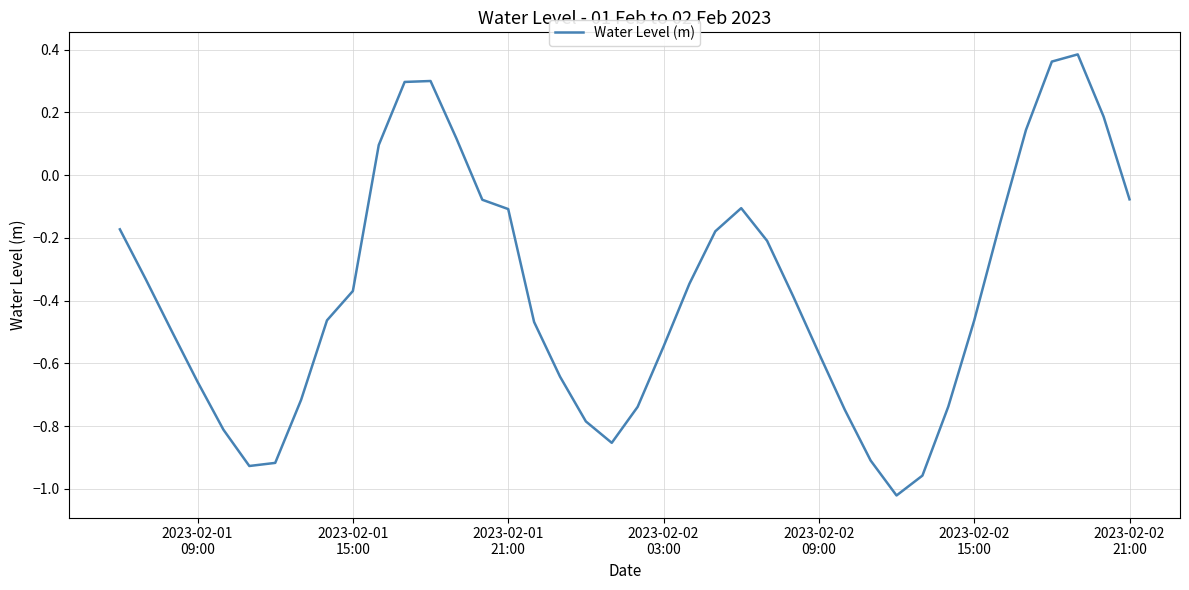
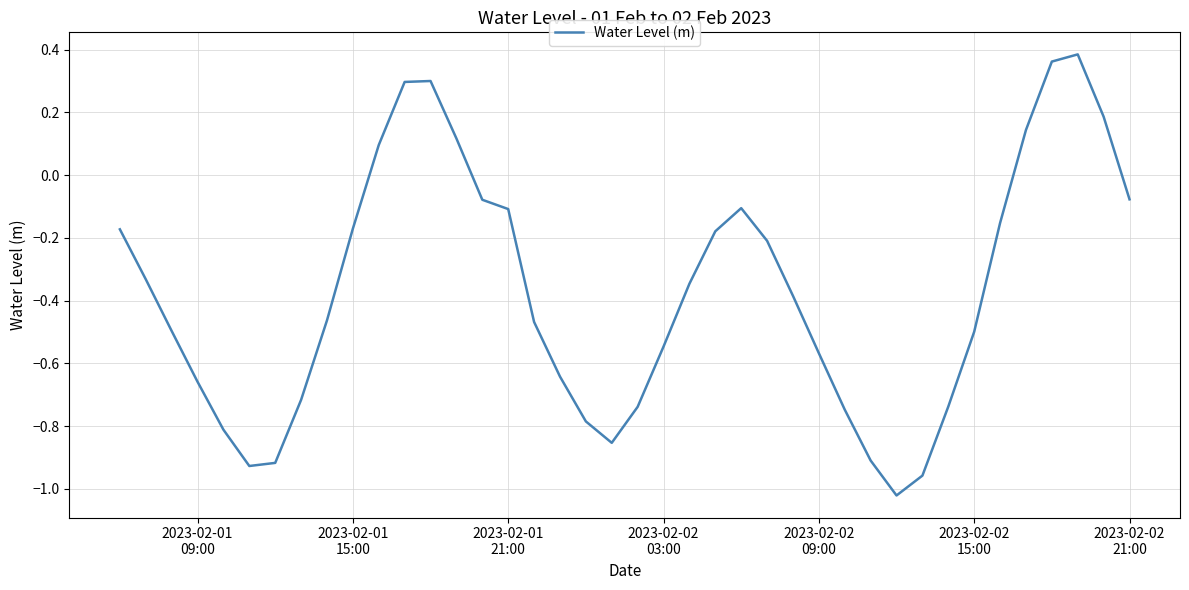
  {
    "2023-02-01 09:00": -0.66,
-   "2023-02-01 15:00": -0.37,
+   "2023-02-01 15:00": -0.17,
    "2023-02-01 21:00": -0.11,
    "2023-02-02 03:00": -0.55,
    "2023-02-02 09:00": -0.57,
-   "2023-02-02 15:00": -0.46,
+   "2023-02-02 15:00": -0.50,
    "2023-02-02 21:00": -0.08
  }
